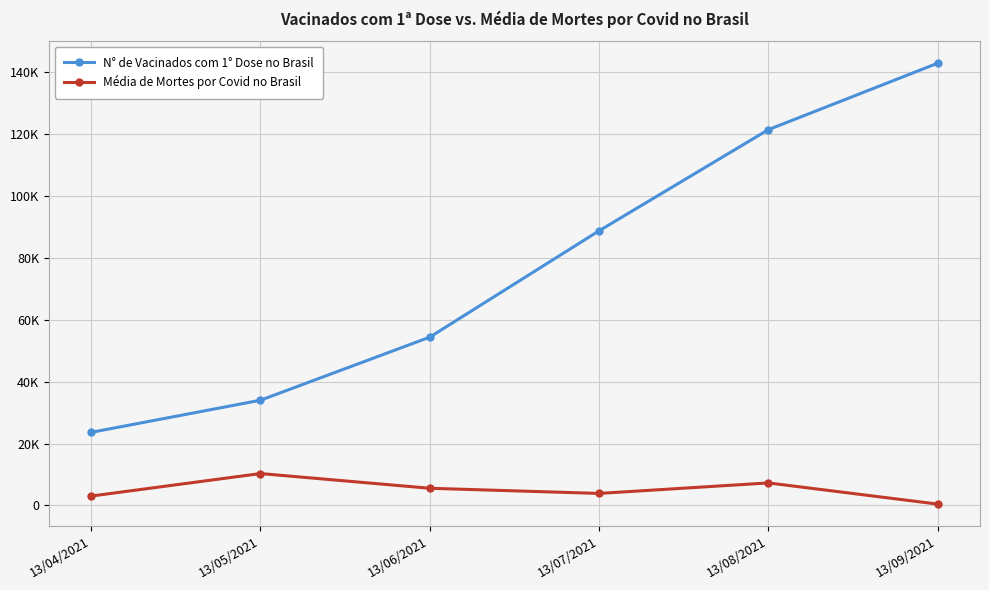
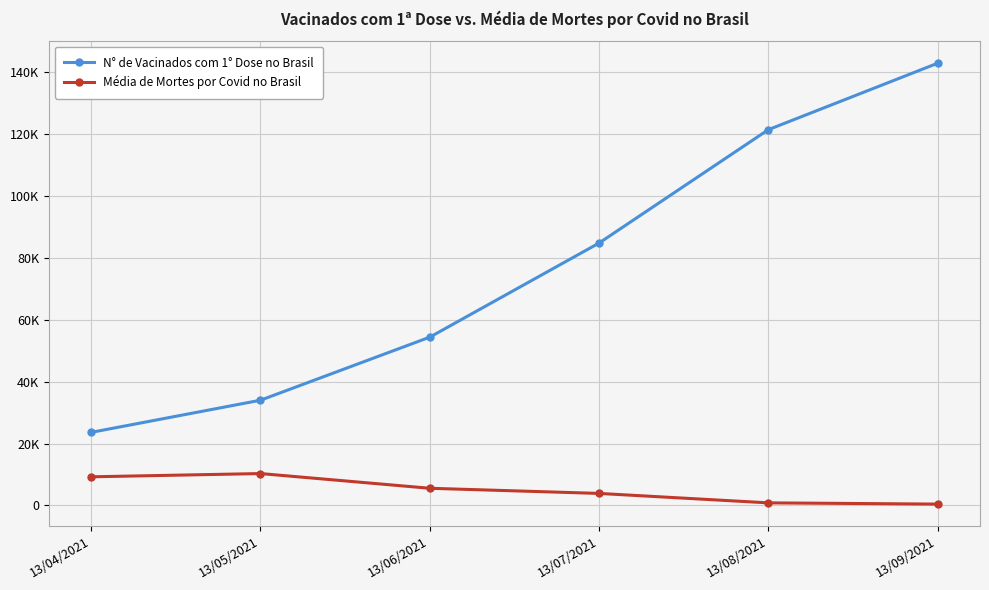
  {
    "N° de Vacinados com 1° Dose no Brasil": {
      "13/04/2021": 24000,
      "13/05/2021": 34000,
      "13/06/2021": 54000,
-     "13/07/2021": 89000,
+     "13/07/2021": 85000,
      "13/08/2021": 122000,
      "13/09/2021": 143000
    },
    "Média de Mortes por Covid no Brasil": {
-     "13/04/2021": 3000,
+     "13/04/2021": 9000,
      "13/05/2021": 10000,
      "13/06/2021": 6000,
      "13/07/2021": 4000,
-     "13/08/2021": 7000,
+     "13/08/2021": 1000,
      "13/09/2021": 0
    }
  }
